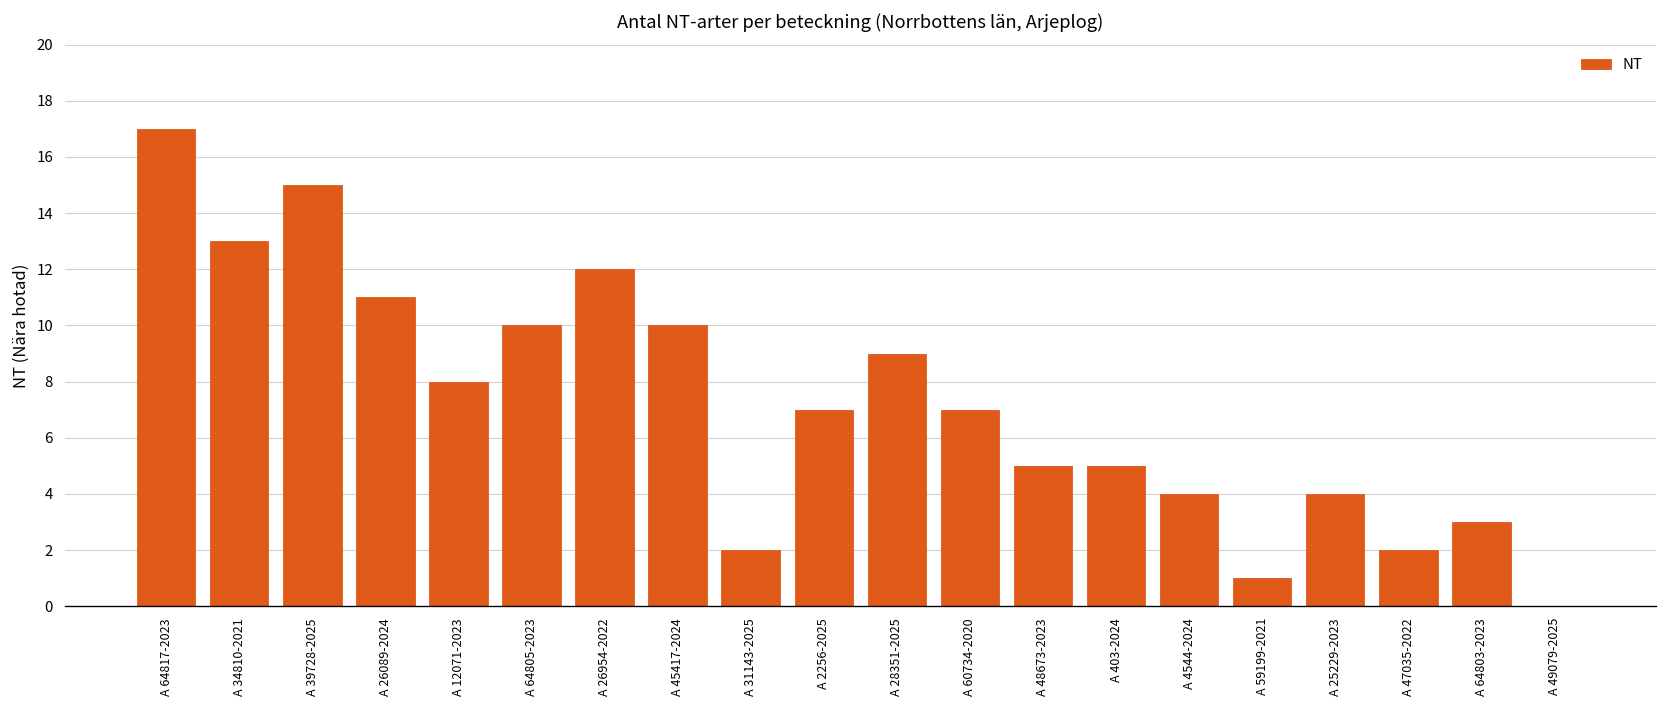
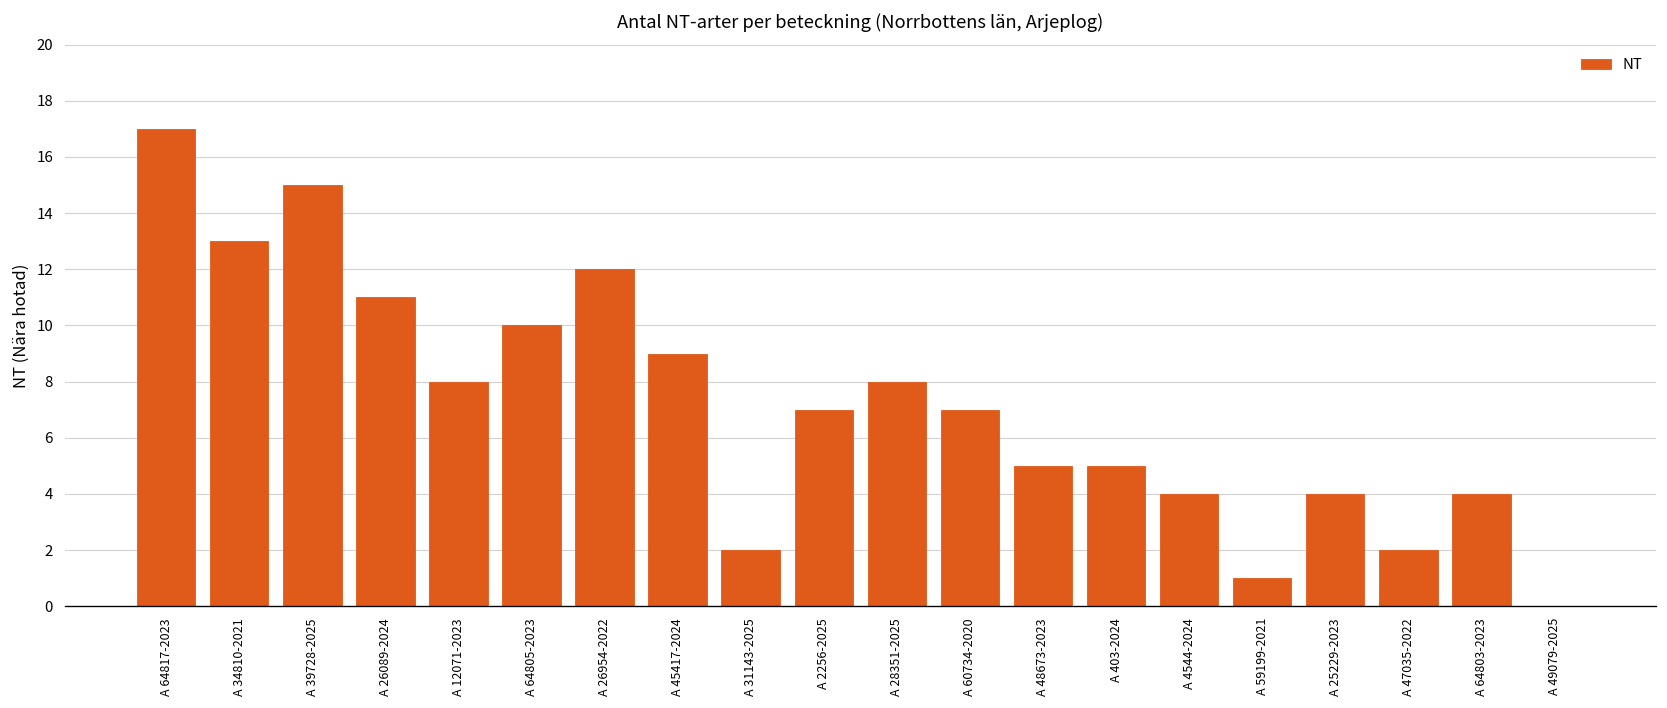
  {
    "A 64817-2023": 17,
    "A 34810-2021": 13,
    "A 39728-2025": 15,
    "A 26089-2024": 11,
    "A 12071-2023": 8,
    "A 64805-2023": 10,
    "A 26954-2022": 12,
-   "A 45417-2024": 10,
+   "A 45417-2024": 9,
    "A 31143-2025": 2,
    "A 2256-2025": 7,
-   "A 28351-2025": 9,
+   "A 28351-2025": 8,
    "A 60734-2020": 7,
    "A 48673-2023": 5,
    "A 403-2024": 5,
    "A 4544-2024": 4,
    "A 59199-2021": 1,
    "A 25229-2023": 4,
    "A 47035-2022": 2,
-   "A 64803-2023": 3,
+   "A 64803-2023": 4,
    "A 49079-2025": 0
  }
